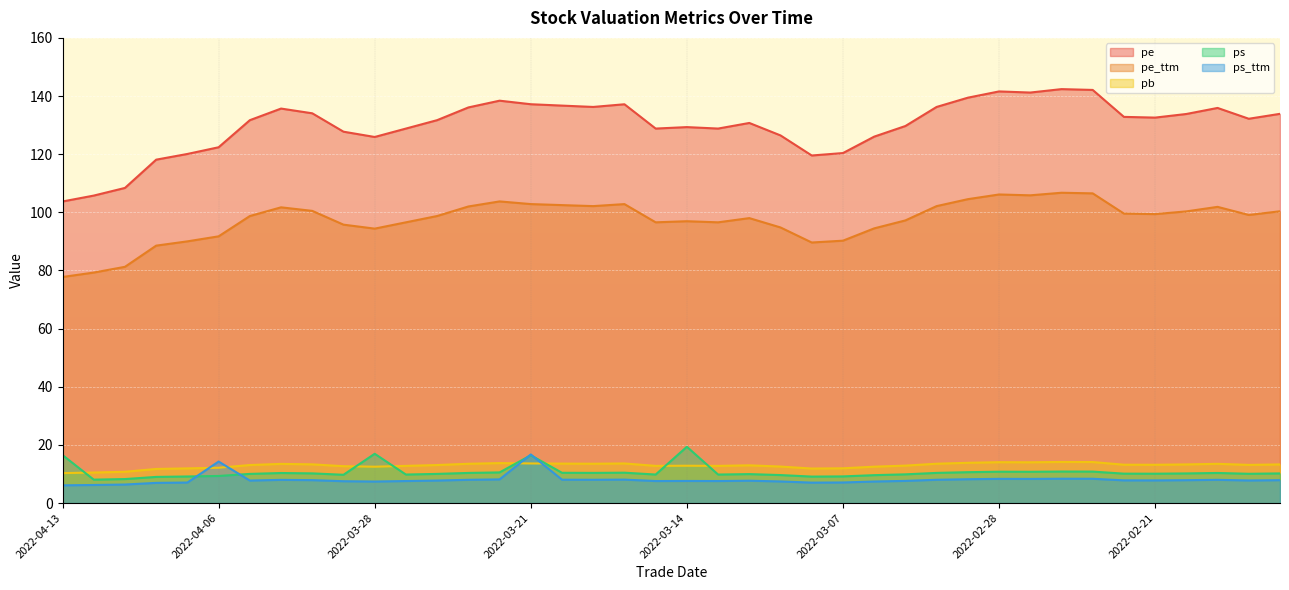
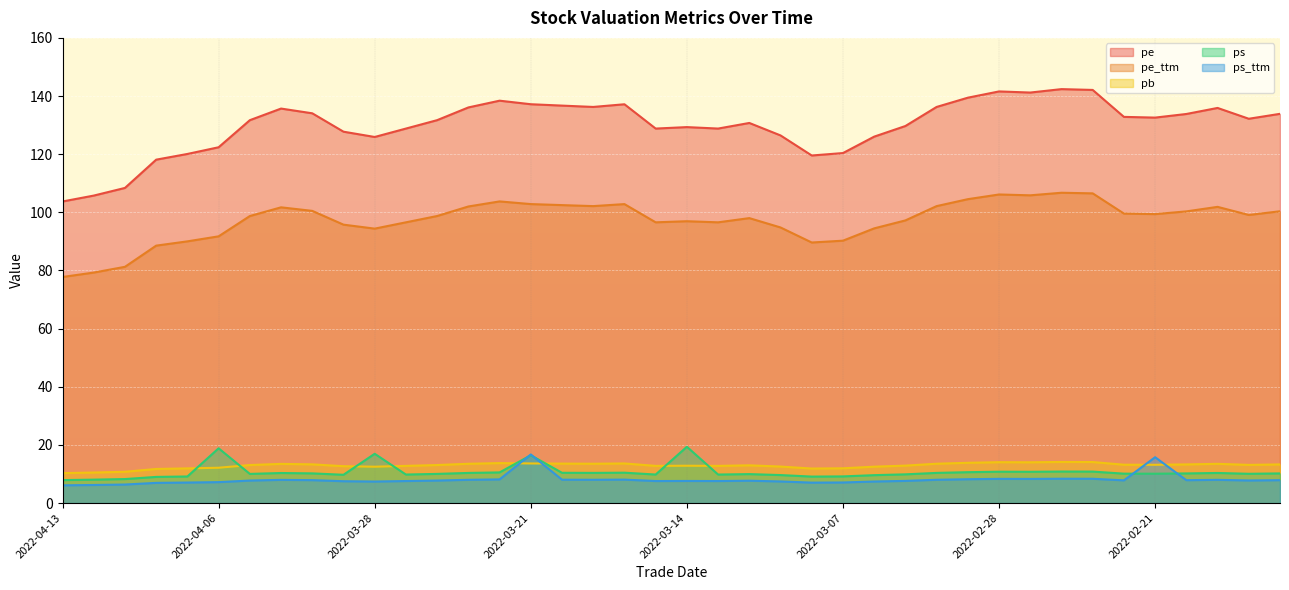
  {
    "ps": {
-     "2022-04-13": 17,
-     "2022-04-06": 9,
+     "2022-04-13": 8,
+     "2022-04-06": 19,
      "2022-03-28": 17,
      "2022-03-14": 19,
      "2022-03-07": 9,
      "2022-02-28": 11,
      "2022-02-21": 10
    },
    "ps_ttm": {
      "2022-04-13": 6,
-     "2022-04-06": 14,
+     "2022-04-06": 7,
      "2022-03-28": 7,
      "2022-03-14": 8,
      "2022-03-07": 7,
      "2022-02-28": 8,
-     "2022-02-21": 8
+     "2022-02-21": 16
    }
  }
